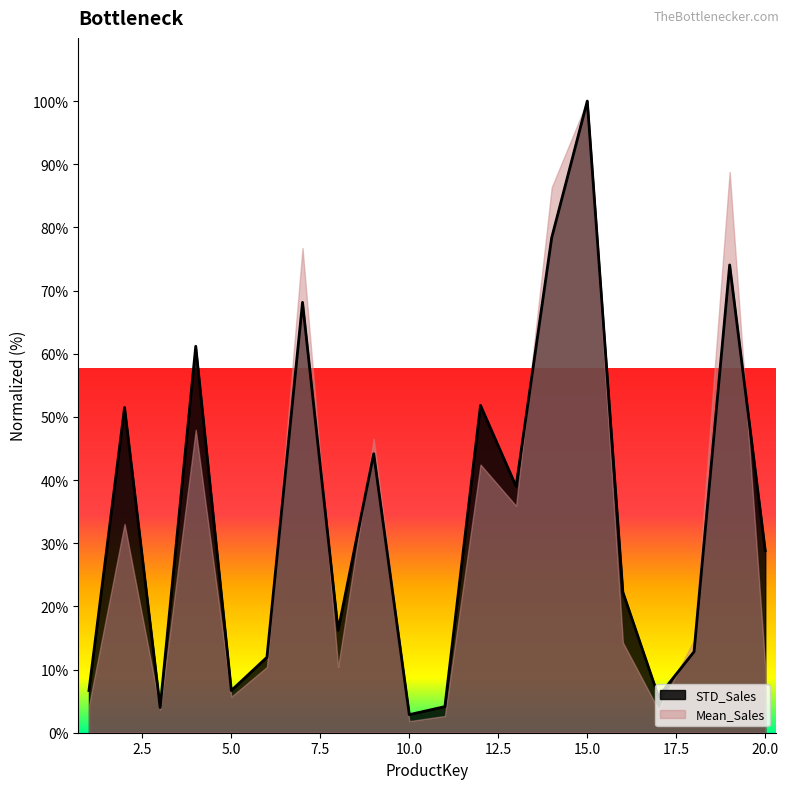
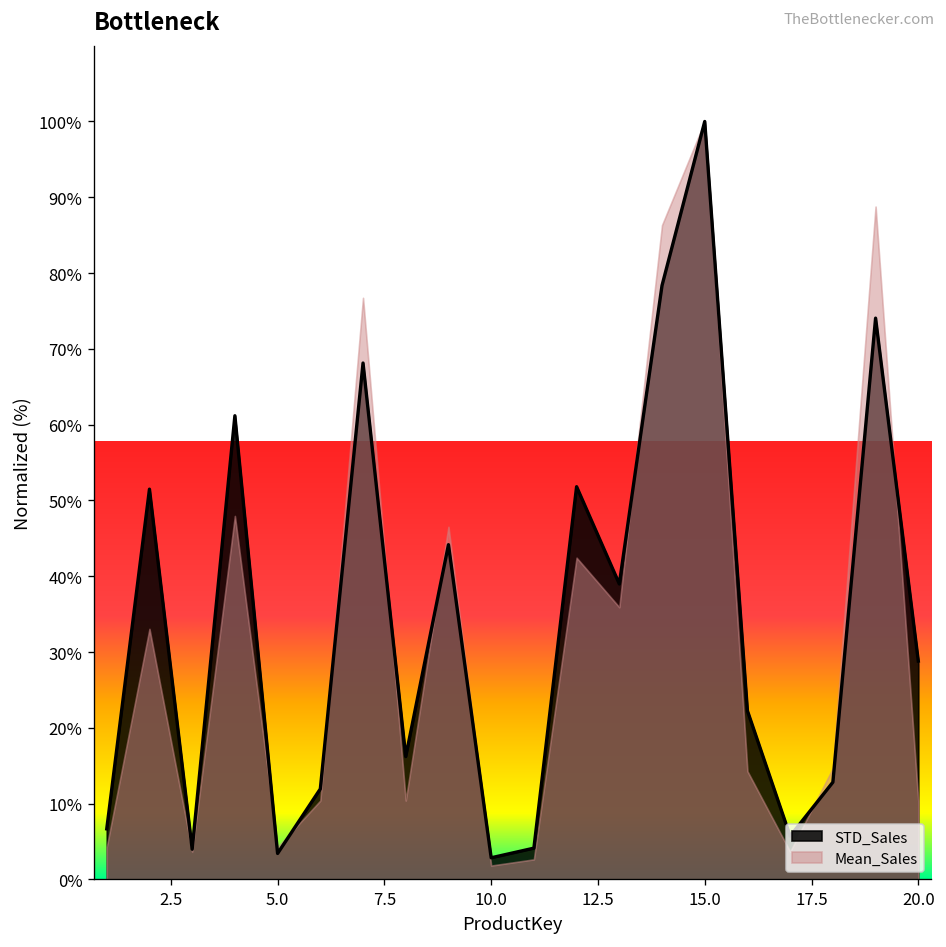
  {
    "STD_Sales": {
-     "5.0": "7%",
+     "5.0": "3%",
      "10.0": "3%",
      "20.0": "29%"
    },
    "Mean_Sales": {
-     "5.0": "6%",
+     "5.0": "4%",
      "10.0": "2%",
      "20.0": "10%"
    }
  }
